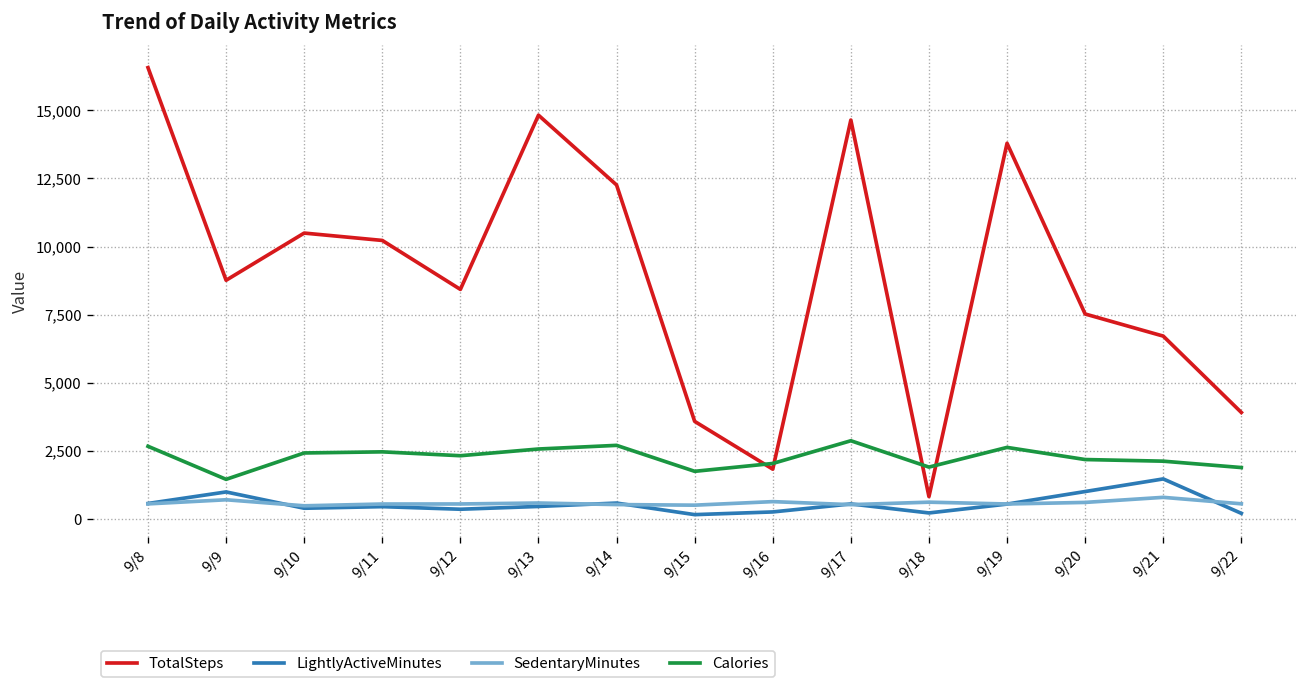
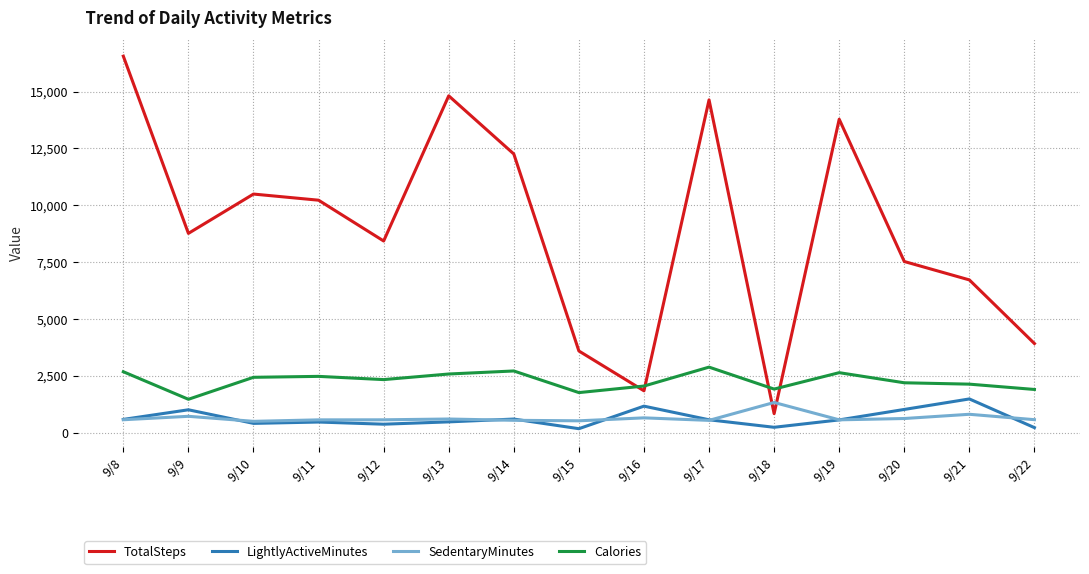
  {
    "TotalSteps": {
      "9/8": "16,600",
      "9/9": "8,800",
      "9/10": "10,500",
      "9/11": "10,200",
      "9/12": "8,400",
      "9/13": "14,800",
      "9/14": "12,300",
      "9/15": "3,600",
      "9/16": "1,800",
      "9/17": "14,600",
      "9/18": "800",
      "9/19": "13,800",
      "9/20": "7,500",
      "9/21": "6,700",
      "9/22": "3,900"
    },
    "LightlyActiveMinutes": {
      "9/9": "1,000",
      "9/12": "400",
      "9/13": "500",
      "9/15": "200",
-     "9/16": "300",
+     "9/16": "1,200",
      "9/18": "200",
      "9/20": "1,000",
      "9/21": "1,500",
      "9/22": "200"
    },
    "SedentaryMinutes": {
      "9/9": "700",
      "9/12": "600",
      "9/13": "600",
      "9/15": "500",
      "9/16": "600",
-     "9/18": "600",
+     "9/18": "1,300",
      "9/20": "600",
      "9/21": "800",
      "9/22": "600"
    },
    "Calories": {
      "9/8": "2,700",
      "9/9": "1,500",
      "9/10": "2,400",
      "9/11": "2,500",
      "9/12": "2,300",
      "9/13": "2,600",
      "9/14": "2,700",
      "9/15": "1,800",
      "9/16": "2,000",
      "9/17": "2,900",
      "9/18": "1,900",
      "9/19": "2,600",
      "9/20": "2,200",
      "9/21": "2,100",
      "9/22": "1,900"
    }
  }
